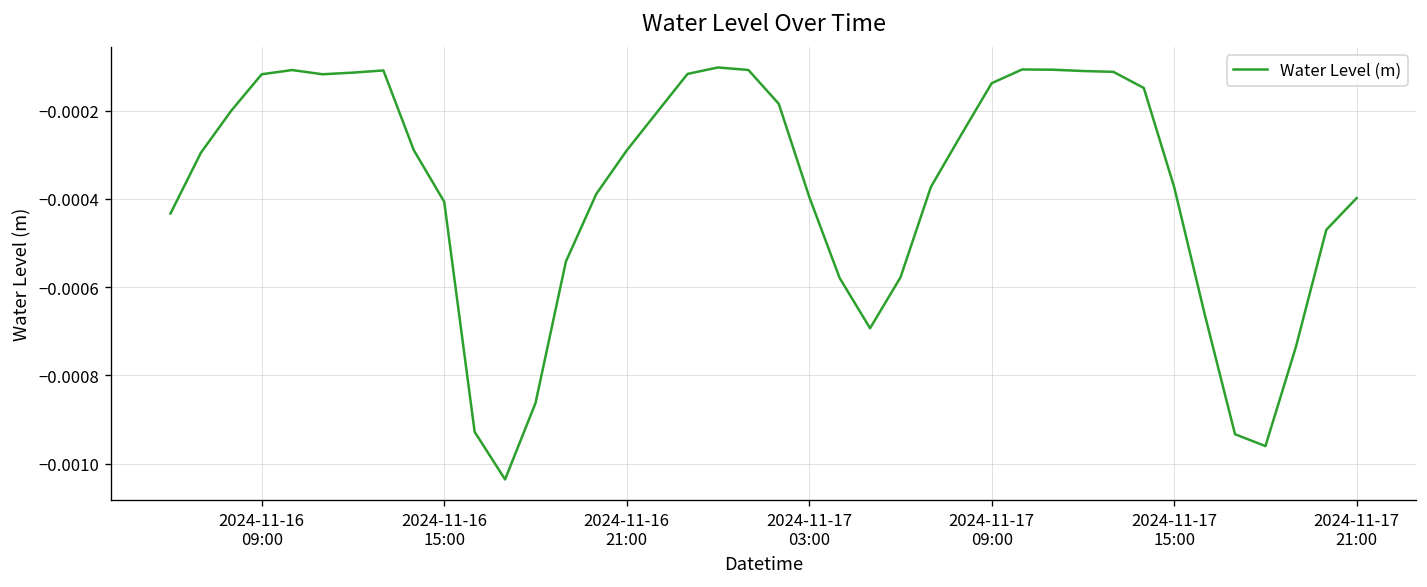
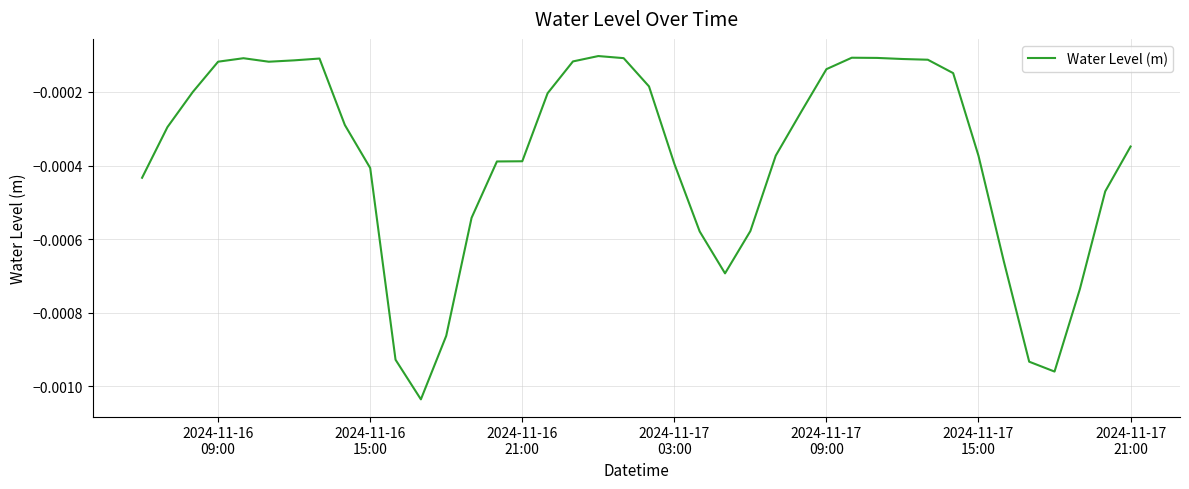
  {
    "2024-11-16 09:00": -0.00012,
    "2024-11-16 15:00": -0.00041,
-   "2024-11-16 21:00": -0.00029,
+   "2024-11-16 21:00": -0.00039,
    "2024-11-17 03:00": -0.00040,
    "2024-11-17 09:00": -0.00014,
    "2024-11-17 15:00": -0.00037,
-   "2024-11-17 21:00": -0.00040
+   "2024-11-17 21:00": -0.00035
  }
